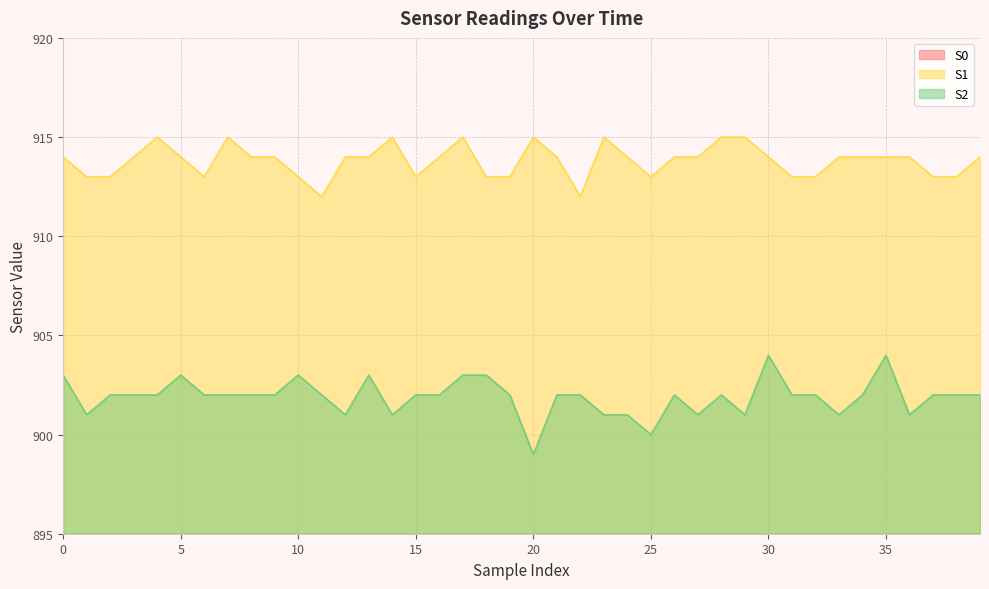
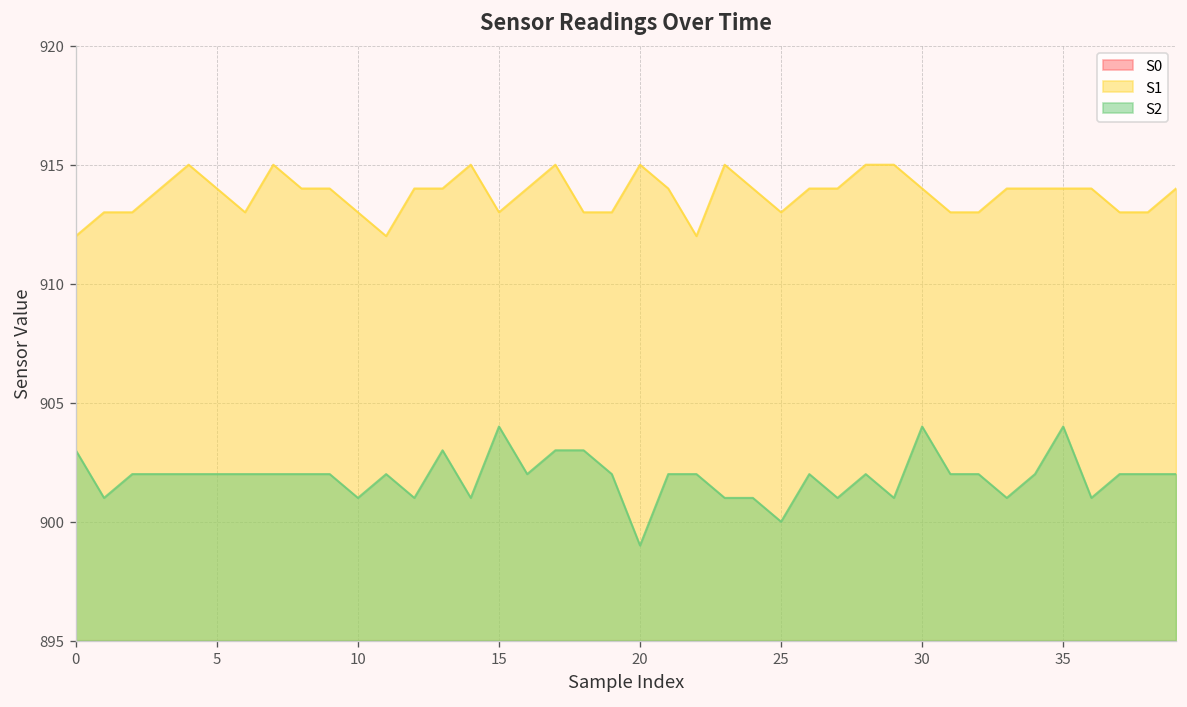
  {
    "S1": {
-     "0": 914,
+     "0": 912,
      "5": 914,
      "10": 913,
      "15": 913,
      "20": 915,
      "25": 913,
      "30": 914,
      "35": 914
    },
    "S2": {
      "0": 903,
-     "5": 903,
-     "10": 903,
-     "15": 902,
+     "5": 902,
+     "10": 901,
+     "15": 904,
      "20": 899,
      "25": 900,
      "30": 904,
      "35": 904
    }
  }
